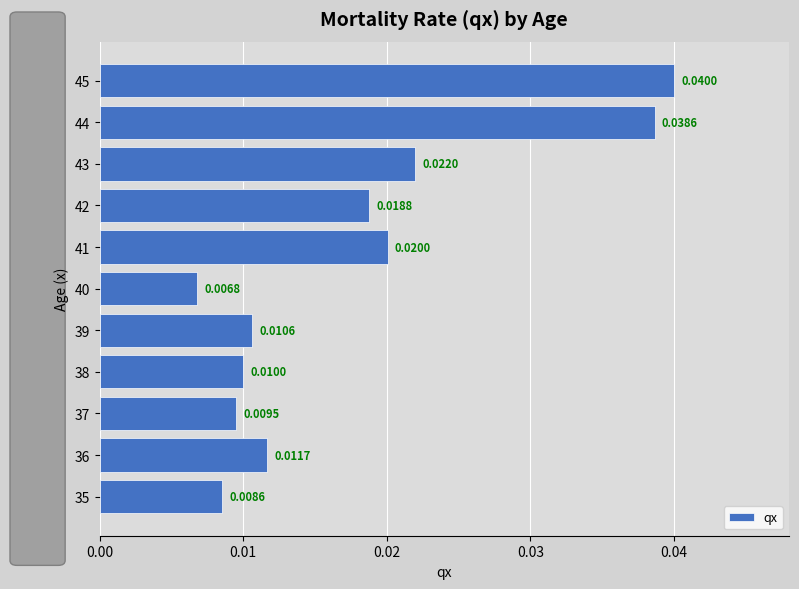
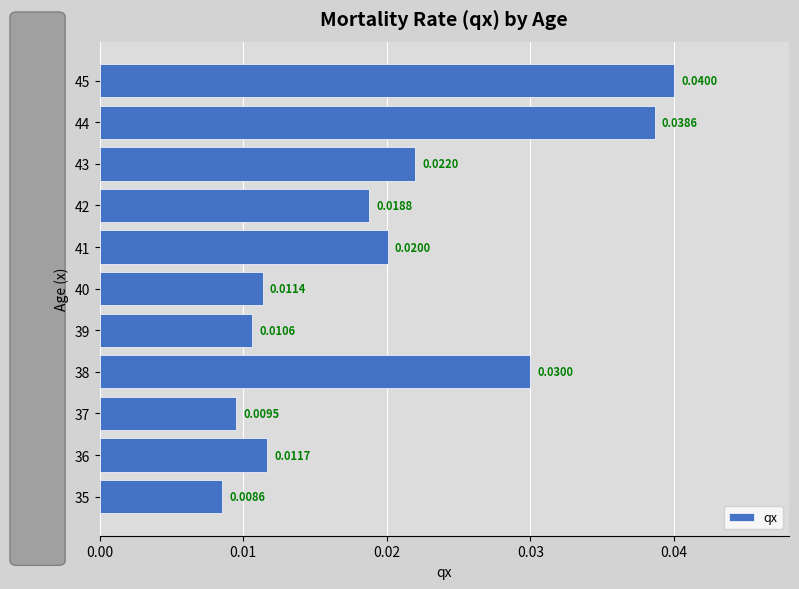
  {
    "45": 0.0400,
    "44": 0.0386,
    "43": 0.0220,
    "42": 0.0188,
    "41": 0.0200,
-   "40": 0.0068,
+   "40": 0.0114,
    "39": 0.0106,
-   "38": 0.0100,
+   "38": 0.0300,
    "37": 0.0095,
    "36": 0.0117,
    "35": 0.0086
  }
